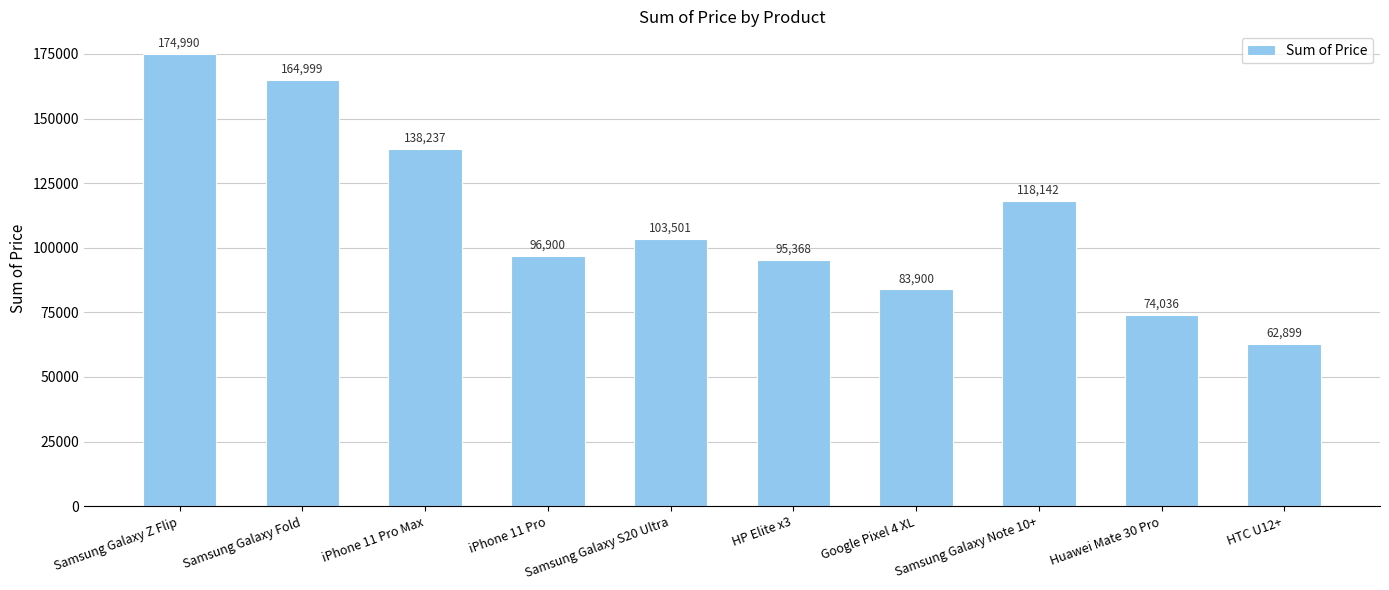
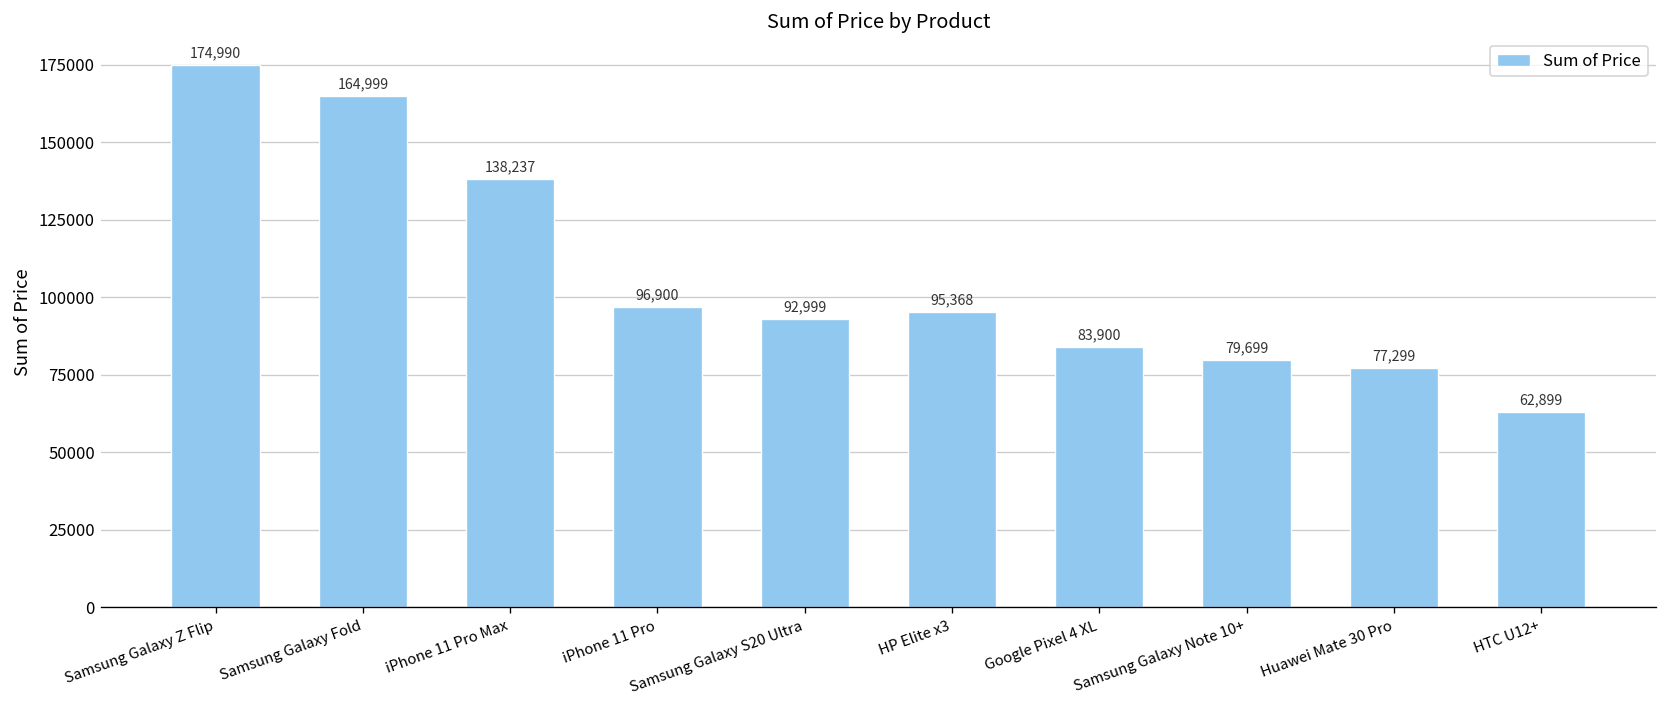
  {
    "Samsung Galaxy Z Flip": "174,990",
    "Samsung Galaxy Fold": "164,999",
    "iPhone 11 Pro Max": "138,237",
    "iPhone 11 Pro": "96,900",
-   "Samsung Galaxy S20 Ultra": "103,501",
+   "Samsung Galaxy S20 Ultra": "92,999",
    "HP Elite x3": "95,368",
    "Google Pixel 4 XL": "83,900",
-   "Samsung Galaxy Note 10+": "118,142",
-   "Huawei Mate 30 Pro": "74,036",
+   "Samsung Galaxy Note 10+": "79,699",
+   "Huawei Mate 30 Pro": "77,299",
    "HTC U12+": "62,899"
  }
